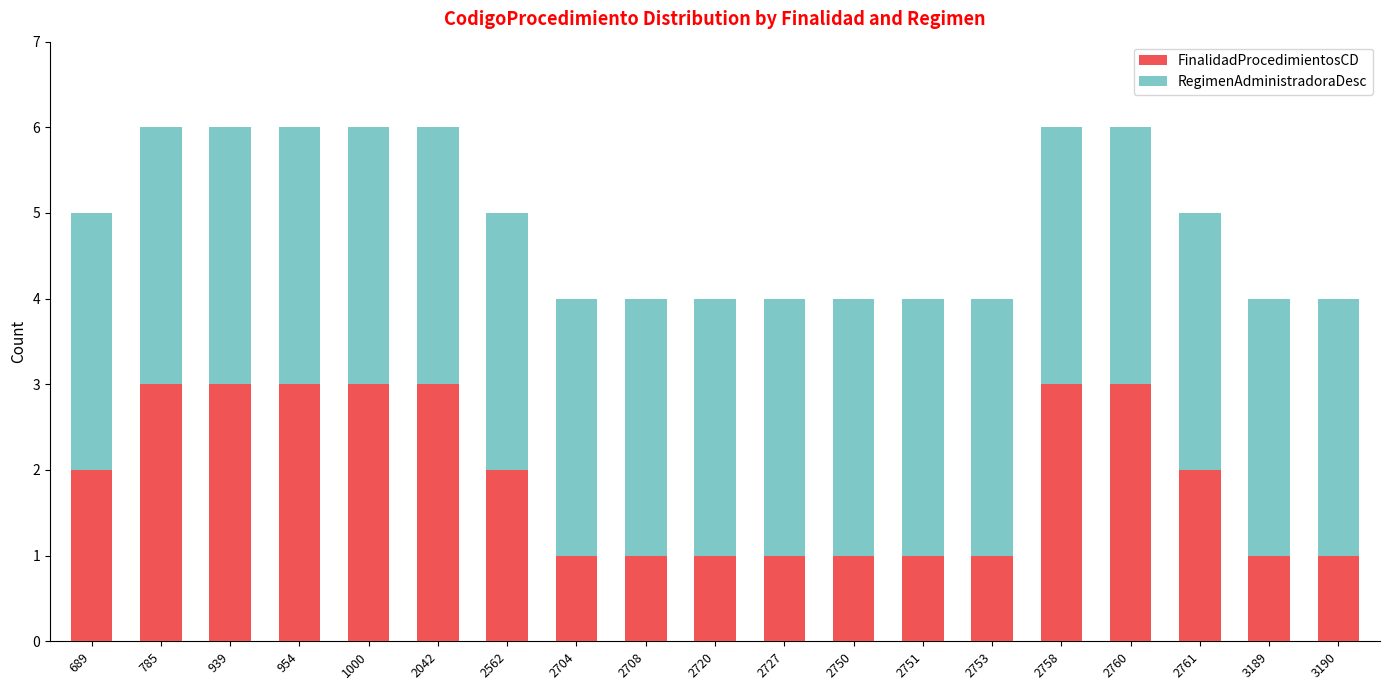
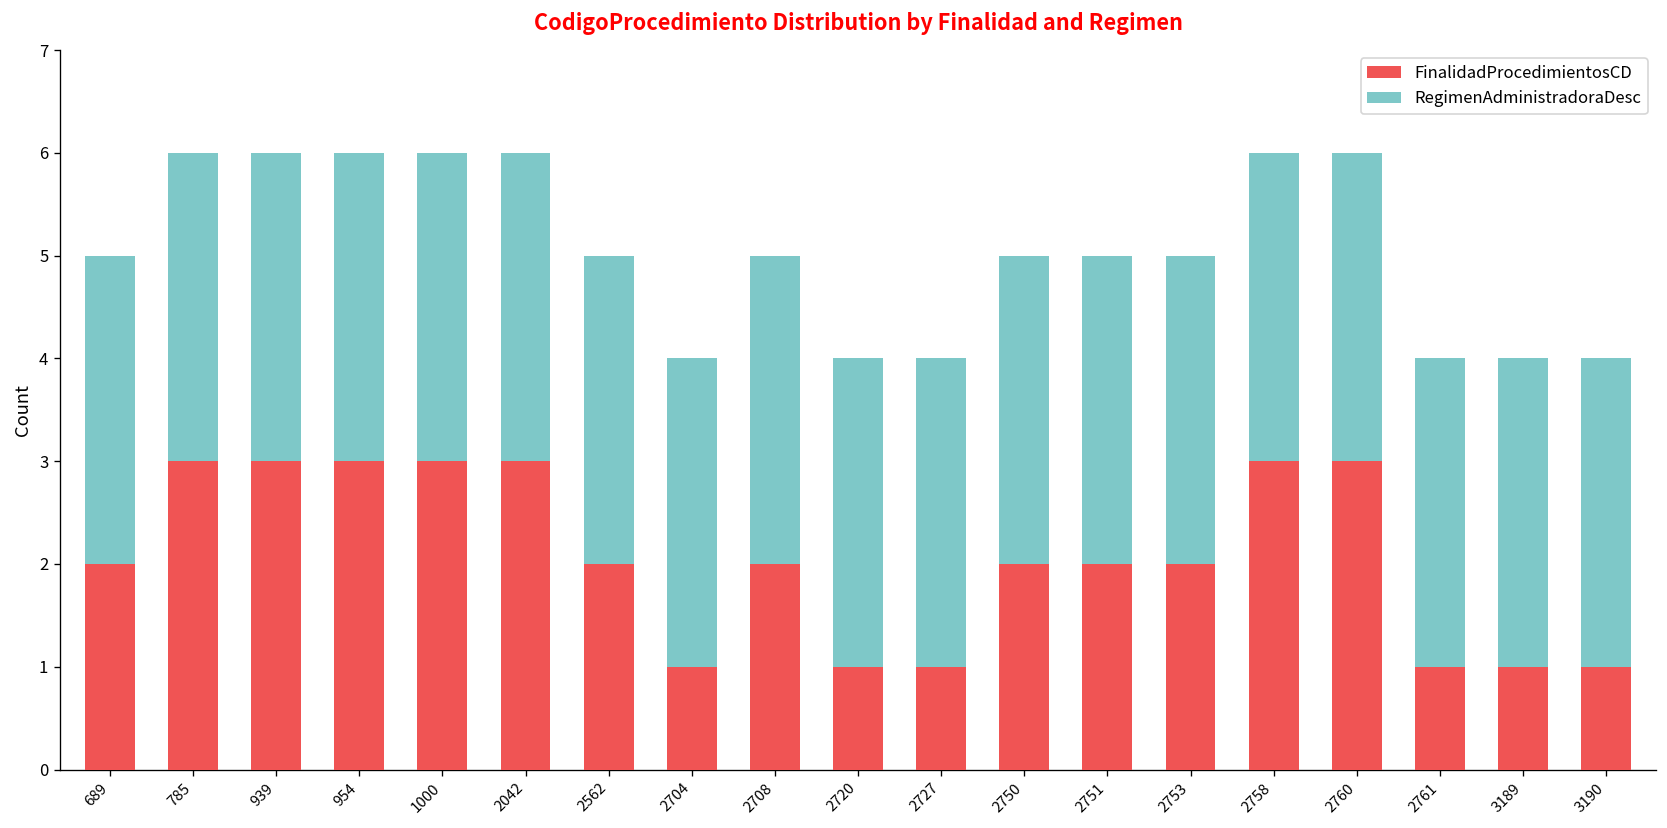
  {
    "FinalidadProcedimientosCD": {
      "689": 2,
      "785": 3,
      "939": 3,
      "954": 3,
      "1000": 3,
      "2042": 3,
      "2562": 2,
      "2704": 1,
-     "2708": 1,
+     "2708": 2,
      "2720": 1,
      "2727": 1,
-     "2750": 1,
-     "2751": 1,
-     "2753": 1,
+     "2750": 2,
+     "2751": 2,
+     "2753": 2,
      "2758": 3,
      "2760": 3,
-     "2761": 2,
+     "2761": 1,
      "3189": 1,
      "3190": 1
    },
    "RegimenAdministradoraDesc": {
      "689": 3,
      "785": 3,
      "939": 3,
      "954": 3,
      "1000": 3,
      "2042": 3,
      "2562": 3,
      "2704": 3,
      "2708": 3,
      "2720": 3,
      "2727": 3,
      "2750": 3,
      "2751": 3,
      "2753": 3,
      "2758": 3,
      "2760": 3,
      "2761": 3,
      "3189": 3,
      "3190": 3
    }
  }
